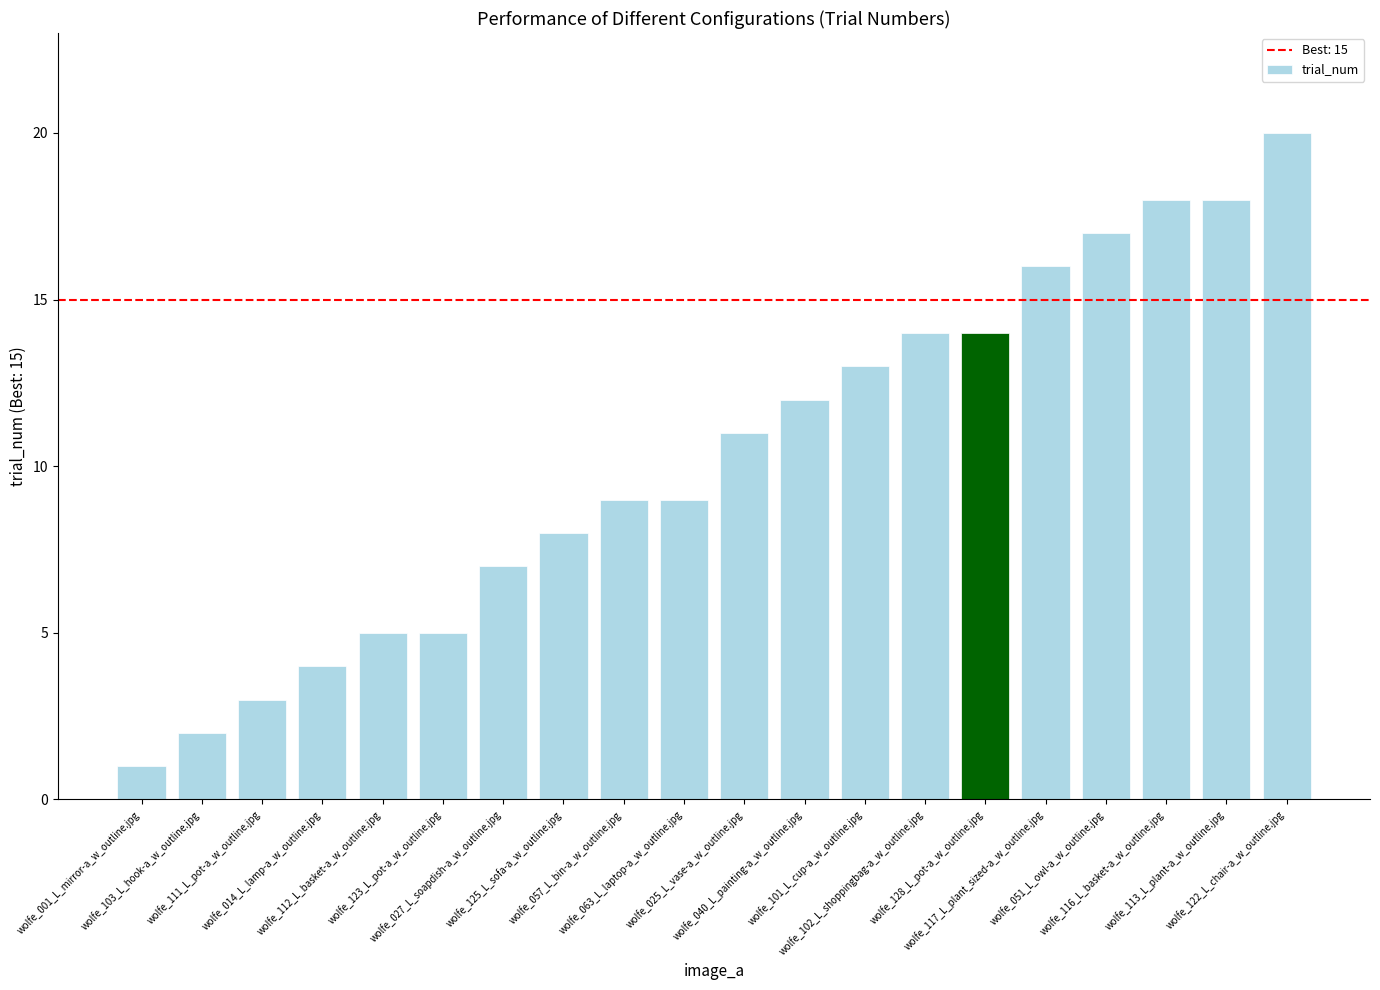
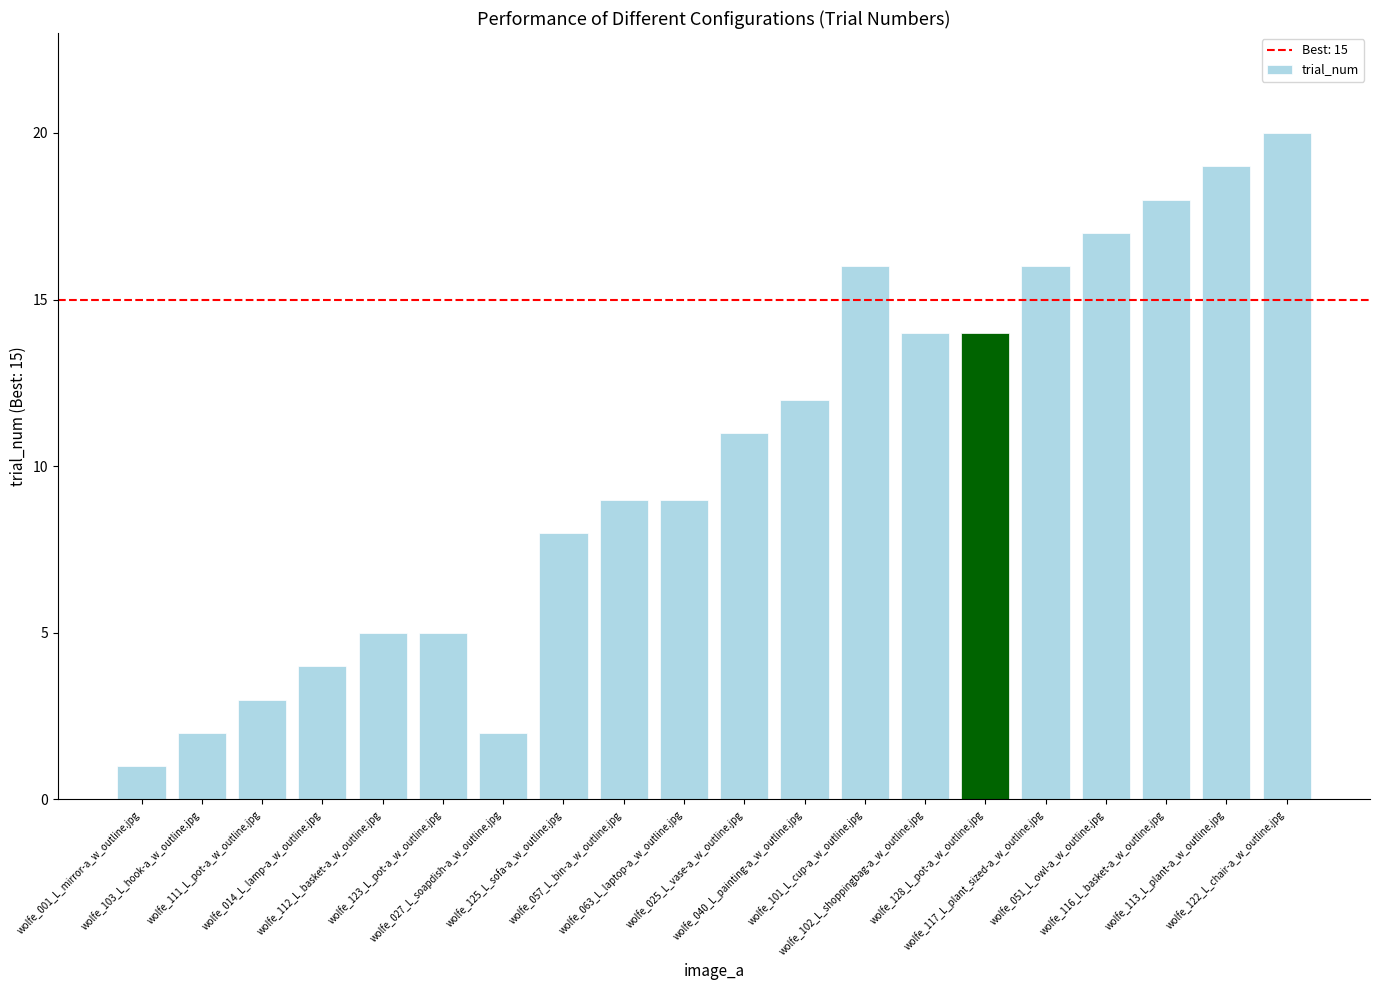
  {
    "wolfe_001_L_mirror-a_w_outline.jpg": 1,
    "wolfe_103_L_hook-a_w_outline.jpg": 2,
    "wolfe_111_L_pot-a_w_outline.jpg": 3,
    "wolfe_014_L_lamp-a_w_outline.jpg": 4,
    "wolfe_112_L_basket-a_w_outline.jpg": 5,
    "wolfe_123_L_pot-a_w_outline.jpg": 5,
-   "wolfe_027_L_soapdish-a_w_outline.jpg": 7,
+   "wolfe_027_L_soapdish-a_w_outline.jpg": 2,
    "wolfe_125_L_sofa-a_w_outline.jpg": 8,
    "wolfe_057_L_bin-a_w_outline.jpg": 9,
    "wolfe_063_L_laptop-a_w_outline.jpg": 9,
    "wolfe_025_L_vase-a_w_outline.jpg": 11,
    "wolfe_040_L_painting-a_w_outline.jpg": 12,
-   "wolfe_101_L_cup-a_w_outline.jpg": 13,
+   "wolfe_101_L_cup-a_w_outline.jpg": 16,
    "wolfe_102_L_shoppingbag-a_w_outline.jpg": 14,
    "wolfe_128_L_pot-a_w_outline.jpg": 14,
    "wolfe_117_L_plant_sized-a_w_outline.jpg": 16,
    "wolfe_051_L_owl-a_w_outline.jpg": 17,
    "wolfe_116_L_basket-a_w_outline.jpg": 18,
-   "wolfe_113_L_plant-a_w_outline.jpg": 18,
+   "wolfe_113_L_plant-a_w_outline.jpg": 19,
    "wolfe_122_L_chair-a_w_outline.jpg": 20
  }
